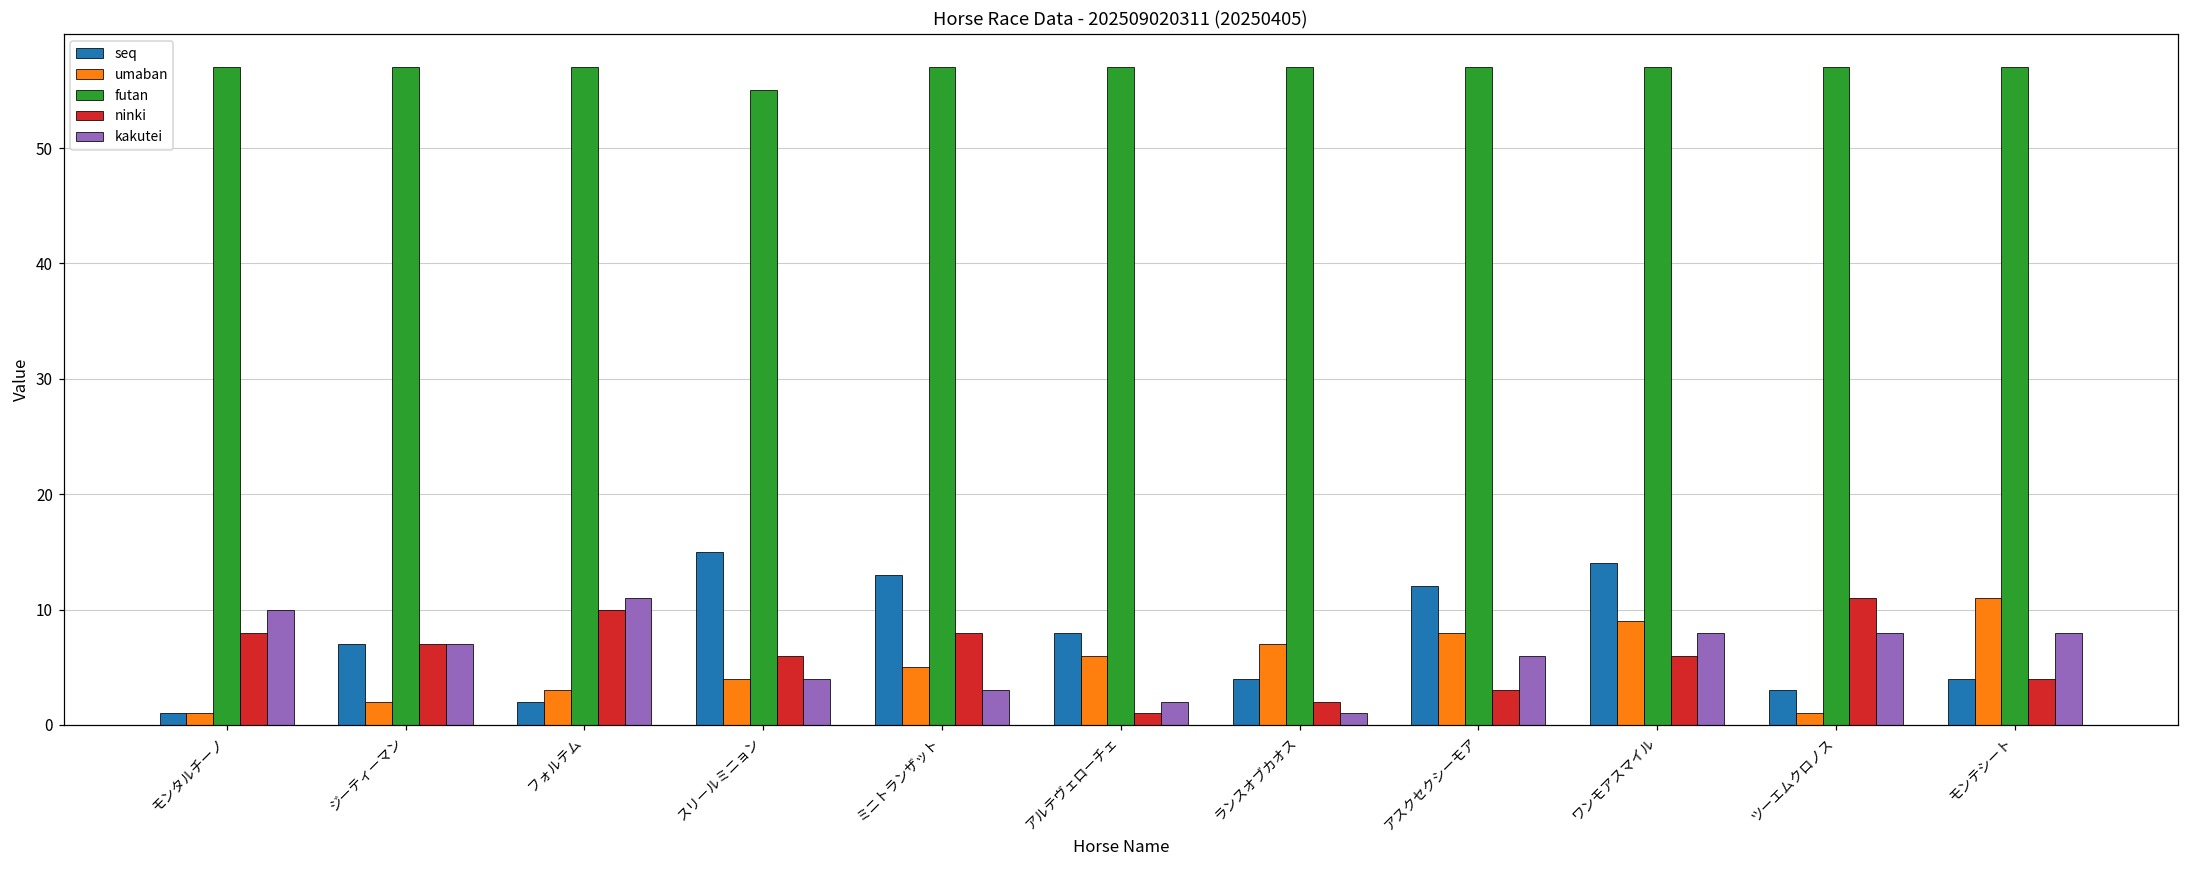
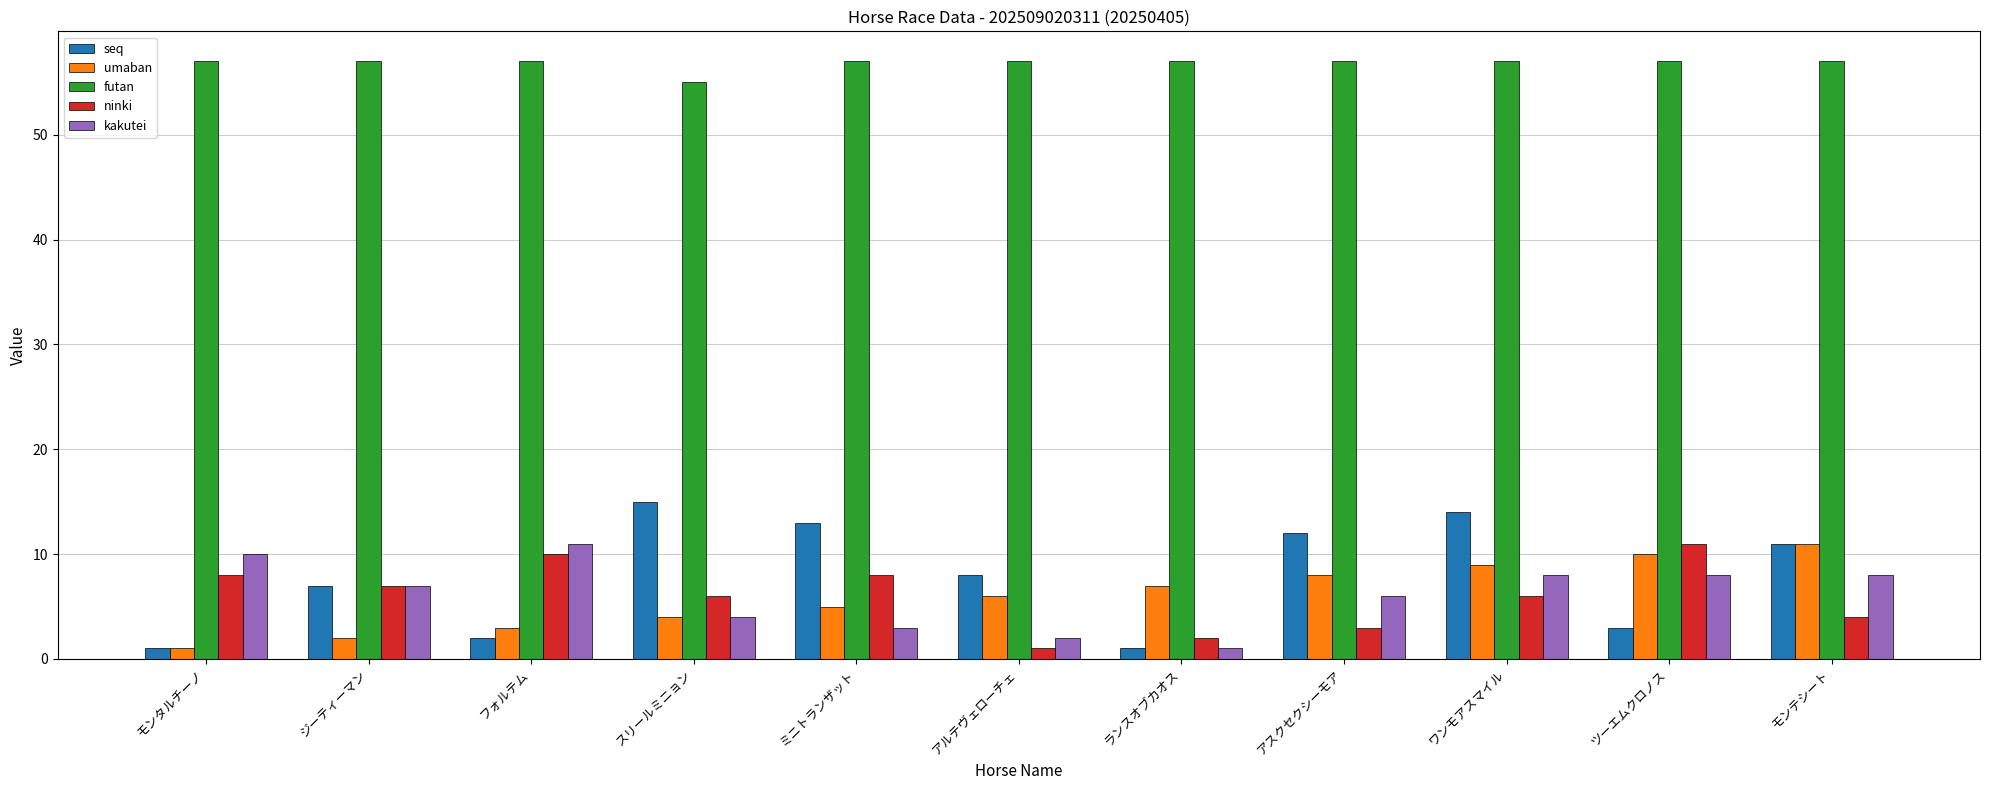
  {
    "seq": {
      "モンタルチーノ": 1,
      "ジーティーマン": 7,
      "フォルテム": 2,
      "スリールミニョン": 15,
      "ミニトランザット": 13,
      "アルテヴェローチェ": 8,
-     "ランスオブカオス": 4,
+     "ランスオブカオス": 1,
      "アスクセクシーモア": 12,
      "ワンモアスマイル": 14,
      "ツーエムクロノス": 3,
-     "モンテシート": 4
+     "モンテシート": 11
    },
    "umaban": {
      "モンタルチーノ": 1,
      "ジーティーマン": 2,
      "フォルテム": 3,
      "スリールミニョン": 4,
      "ミニトランザット": 5,
      "アルテヴェローチェ": 6,
      "ランスオブカオス": 7,
      "アスクセクシーモア": 8,
      "ワンモアスマイル": 9,
-     "ツーエムクロノス": 1,
+     "ツーエムクロノス": 10,
      "モンテシート": 11
    },
    "futan": {
      "モンタルチーノ": 57,
      "ジーティーマン": 57,
      "フォルテム": 57,
      "スリールミニョン": 55,
      "ミニトランザット": 57,
      "アルテヴェローチェ": 57,
      "ランスオブカオス": 57,
      "アスクセクシーモア": 57,
      "ワンモアスマイル": 57,
      "ツーエムクロノス": 57,
      "モンテシート": 57
    },
    "ninki": {
      "モンタルチーノ": 8,
      "ジーティーマン": 7,
      "フォルテム": 10,
      "スリールミニョン": 6,
      "ミニトランザット": 8,
      "アルテヴェローチェ": 1,
      "ランスオブカオス": 2,
      "アスクセクシーモア": 3,
      "ワンモアスマイル": 6,
      "ツーエムクロノス": 11,
      "モンテシート": 4
    },
    "kakutei": {
      "モンタルチーノ": 10,
      "ジーティーマン": 7,
      "フォルテム": 11,
      "スリールミニョン": 4,
      "ミニトランザット": 3,
      "アルテヴェローチェ": 2,
      "ランスオブカオス": 1,
      "アスクセクシーモア": 6,
      "ワンモアスマイル": 8,
      "ツーエムクロノス": 8,
      "モンテシート": 8
    }
  }
